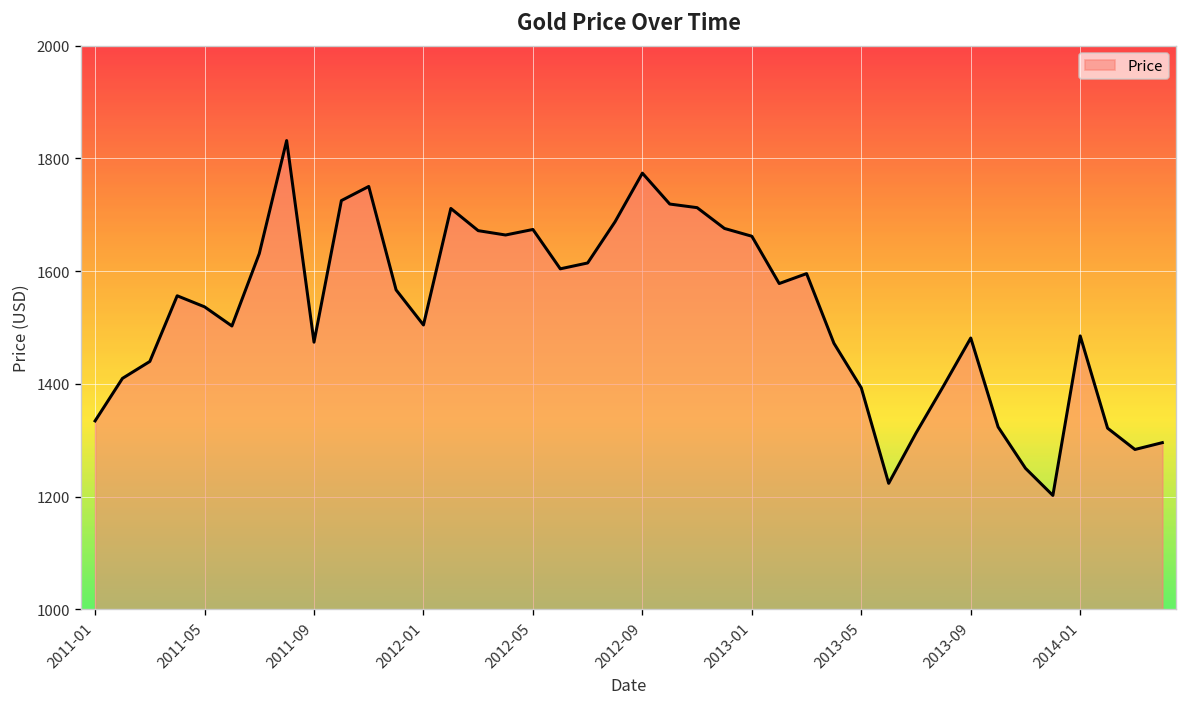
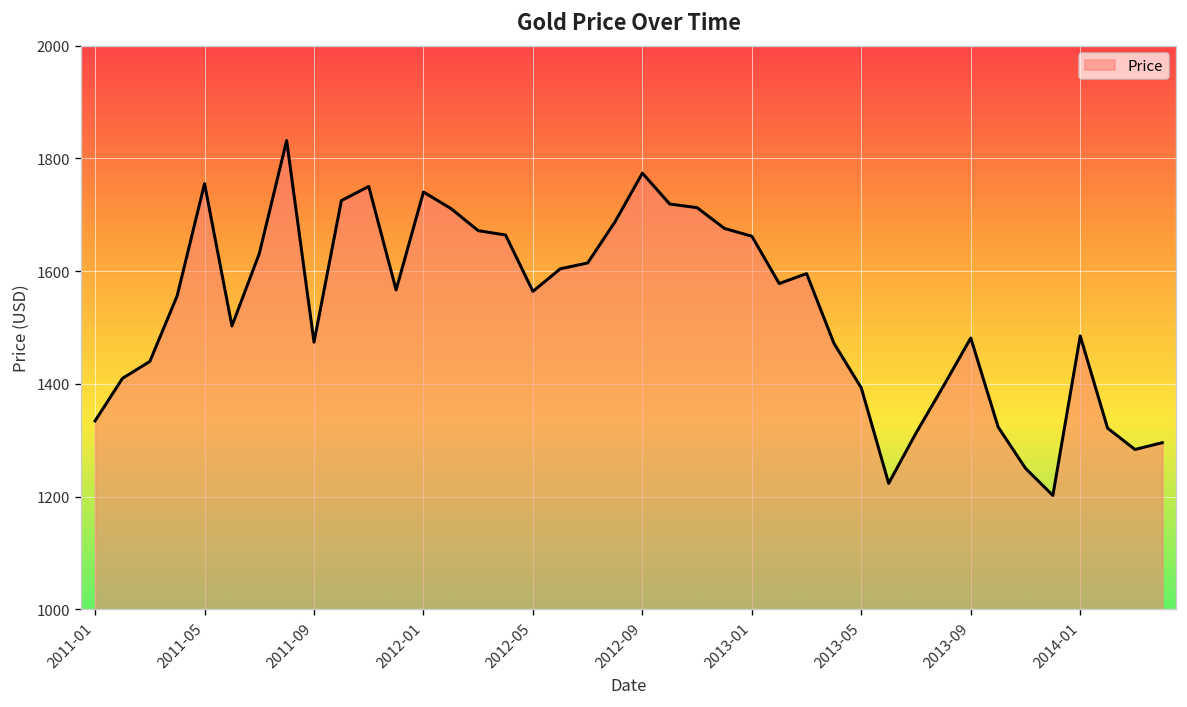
  {
    "2011-01": 1330,
-   "2011-05": 1540,
+   "2011-05": 1760,
    "2011-09": 1470,
-   "2012-01": 1500,
-   "2012-05": 1670,
+   "2012-01": 1740,
+   "2012-05": 1560,
    "2012-09": 1770,
    "2013-01": 1660,
    "2013-05": 1390,
    "2013-09": 1480,
    "2014-01": 1490
  }
